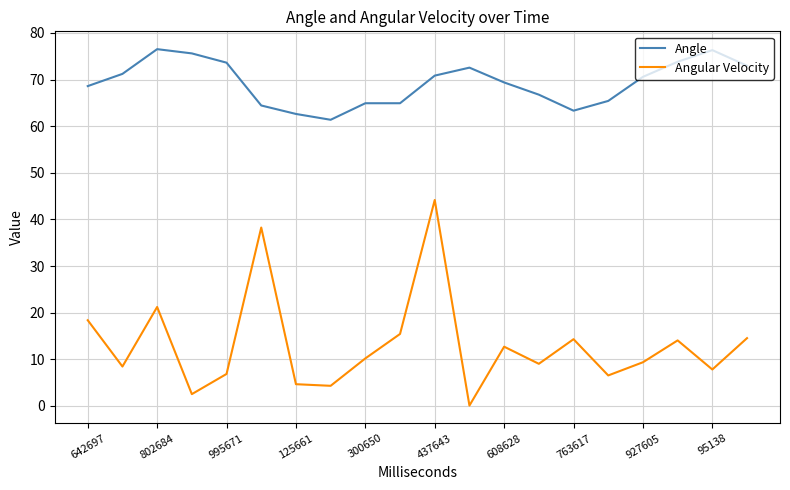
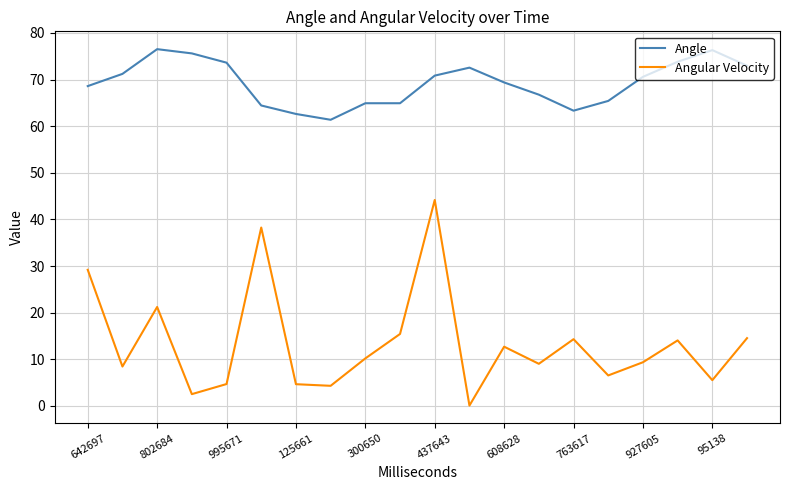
  {
    "Angle": {
      "642697": 69,
      "802684": 77,
      "995671": 74,
      "125661": 63,
      "300650": 65,
      "437643": 71,
      "608628": 69,
      "763617": 63
    },
    "Angular Velocity": {
-     "642697": 18,
+     "642697": 29,
      "802684": 21,
-     "995671": 7,
+     "995671": 5,
      "125661": 5,
      "300650": 10,
      "437643": 44,
      "608628": 13,
      "763617": 14,
      "927605": 9,
-     "95138": 8
+     "95138": 6
    }
  }
